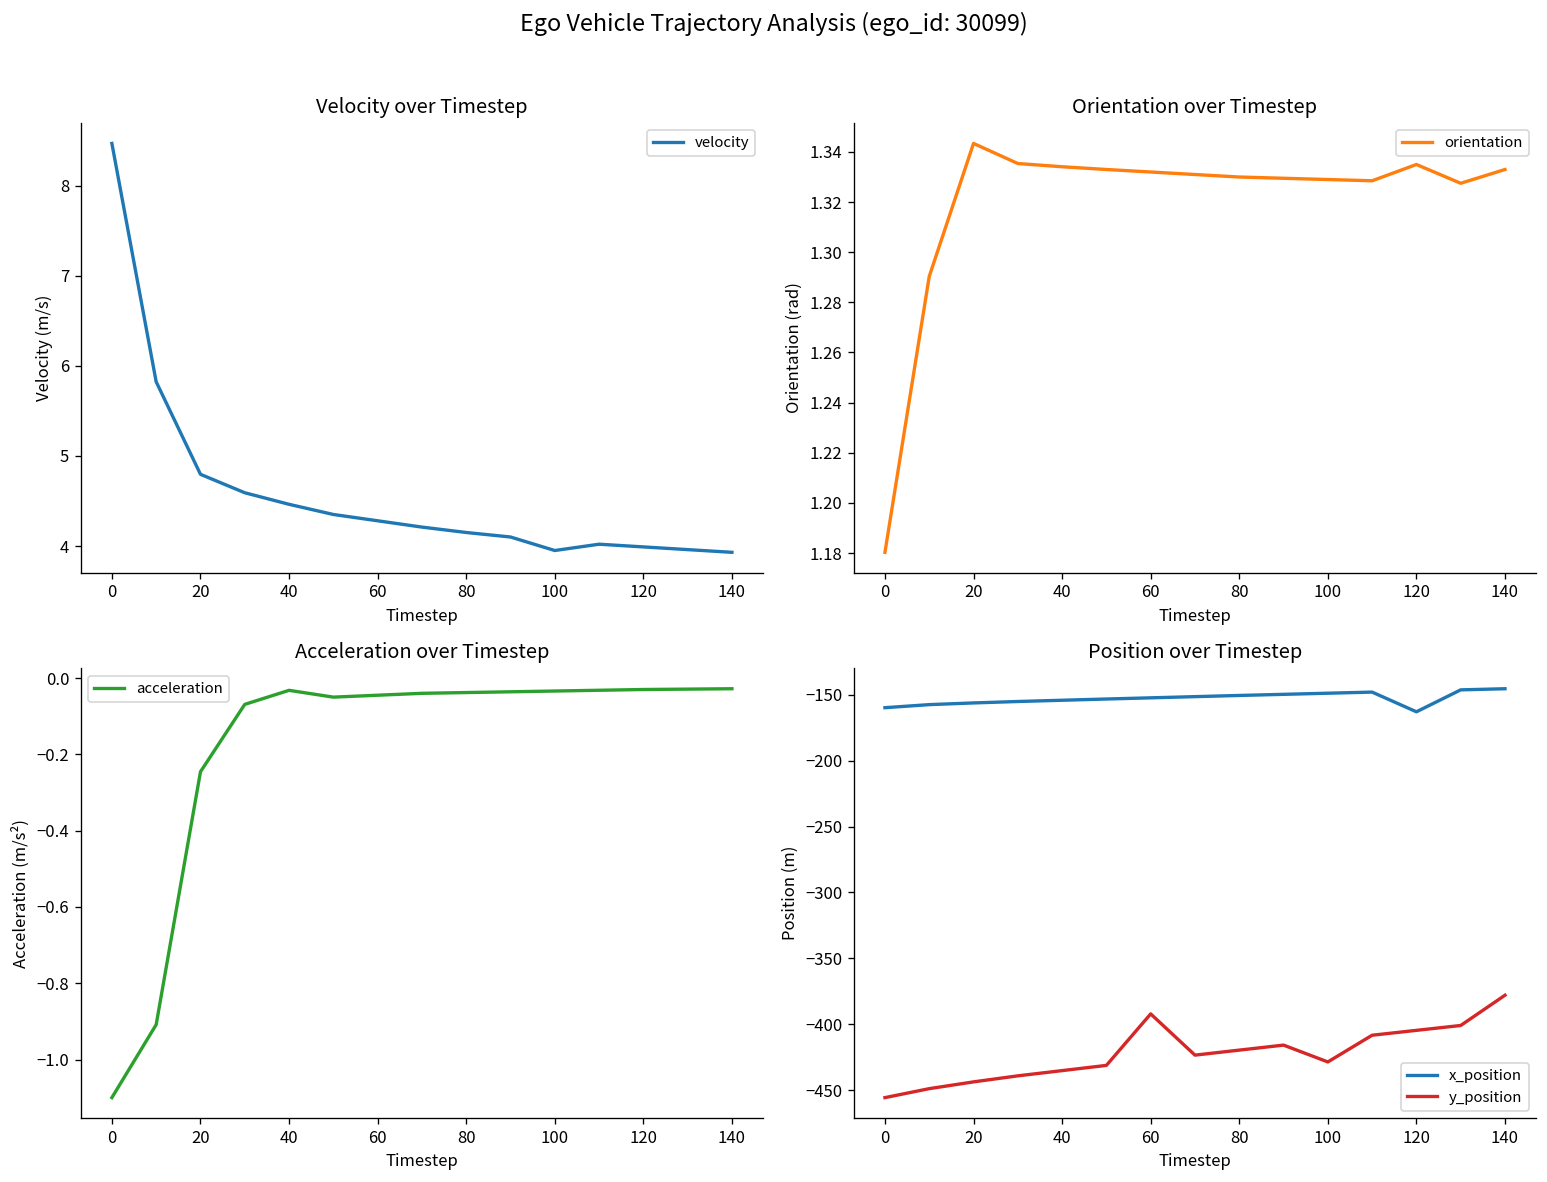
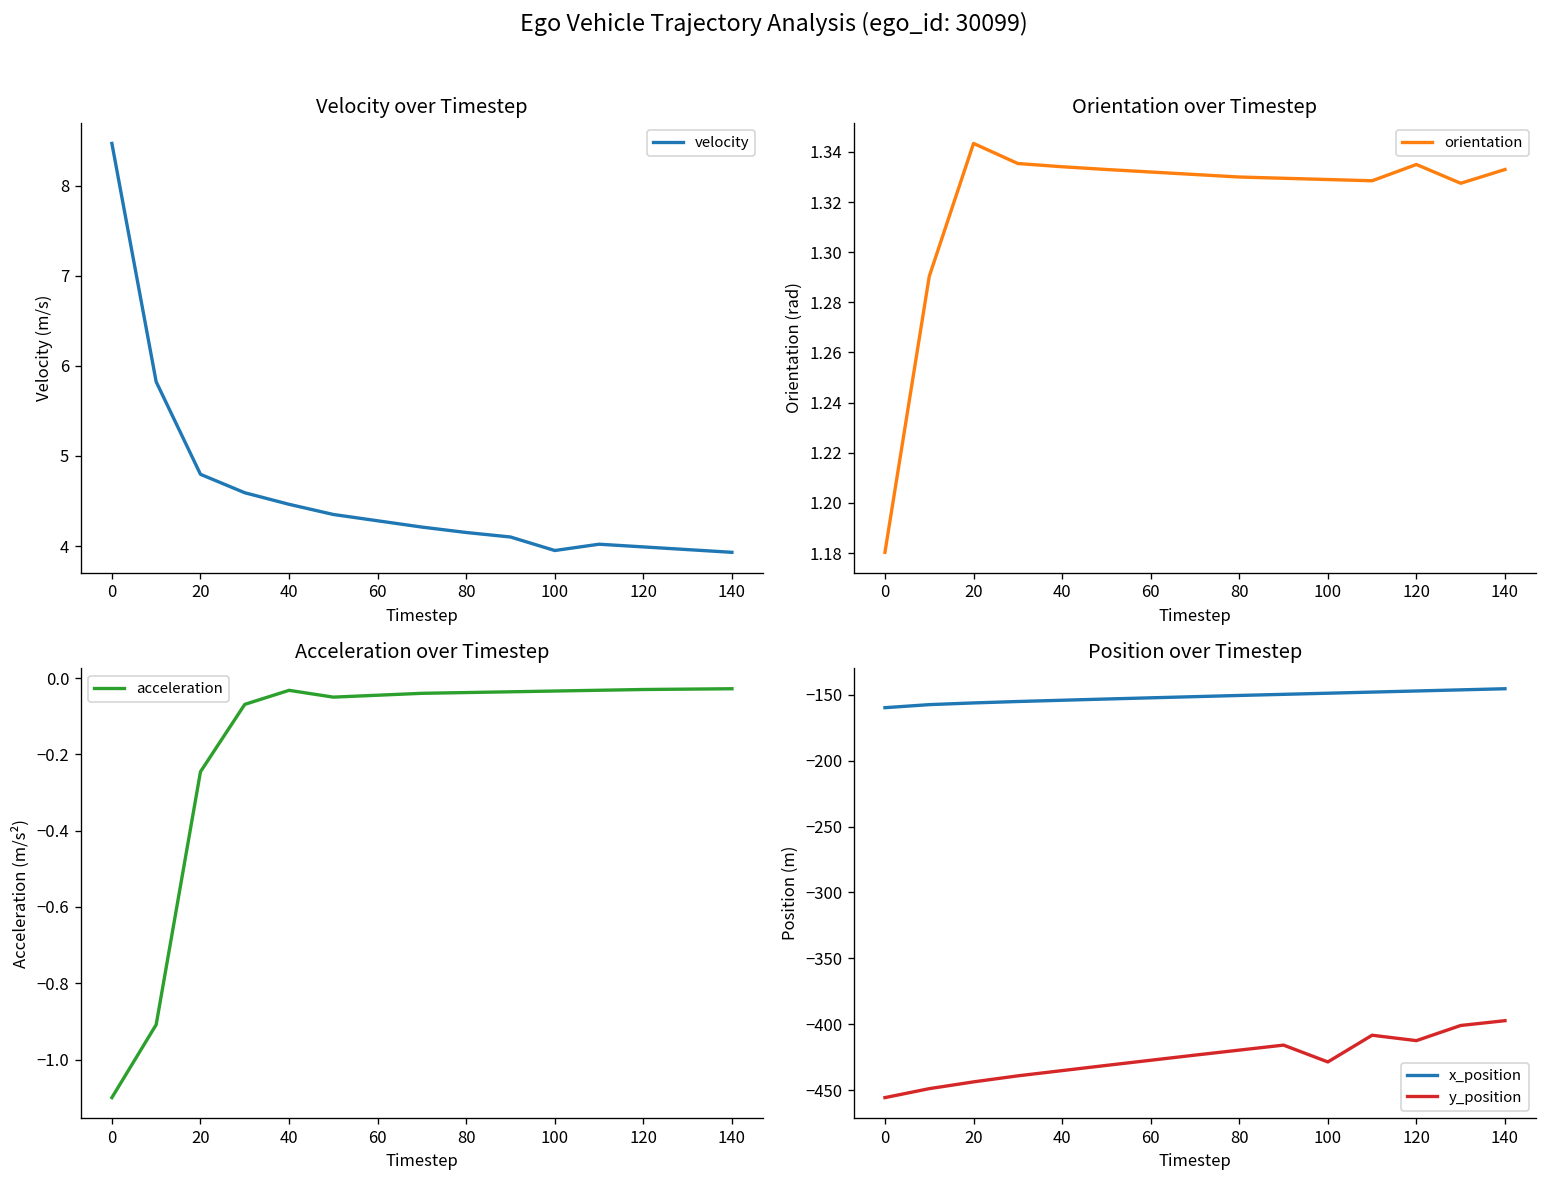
  {
    "Velocity over Timestep": {
      "0": 8.5,
      "20": 4.8,
      "40": 4.5,
      "60": 4.3,
      "80": 4.2,
      "100": 4.0,
      "120": 4.0,
      "140": 3.9
    },
    "Orientation over Timestep": {
      "0": 1.180,
      "20": 1.343,
      "40": 1.334,
      "60": 1.332,
      "80": 1.330,
      "100": 1.329,
      "120": 1.335,
      "140": 1.333
    },
    "Acceleration over Timestep": {
      "0": -1.10,
      "20": -0.25,
      "40": -0.03,
      "60": -0.05,
      "80": -0.04,
      "100": -0.03,
      "120": -0.03,
      "140": -0.03
    },
    "Position over Timestep": {
      "x_position": {
        "0": -160,
        "20": -156,
        "40": -154,
        "60": -152,
        "80": -151,
        "100": -149,
-       "120": -163,
+       "120": -147,
        "140": -145
      },
      "y_position": {
        "0": -456,
        "20": -444,
        "40": -435,
-       "60": -392,
+       "60": -427,
        "80": -420,
        "100": -429,
-       "120": -405,
-       "140": -378
+       "120": -413,
+       "140": -397
      }
    }
  }
